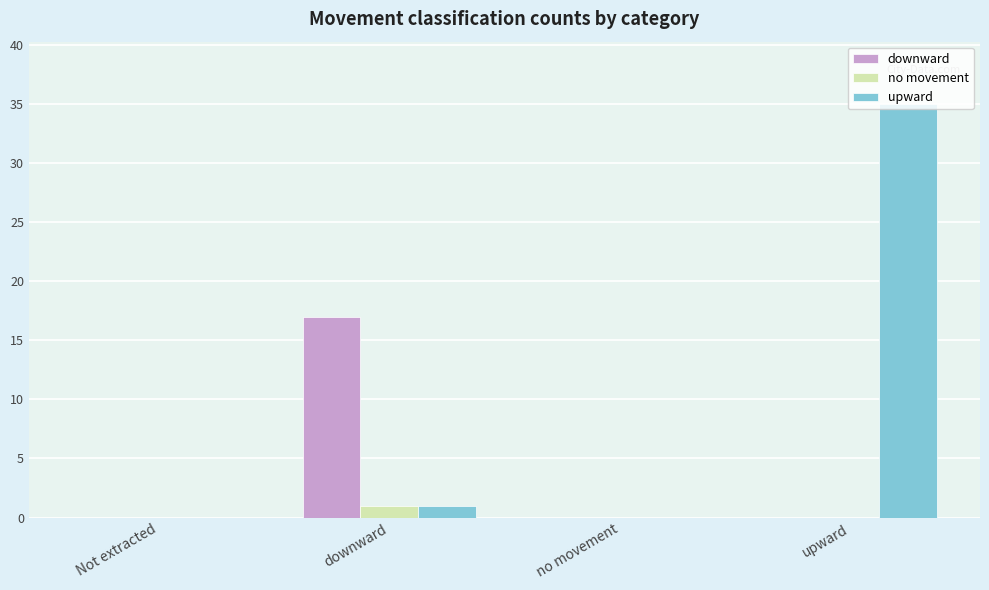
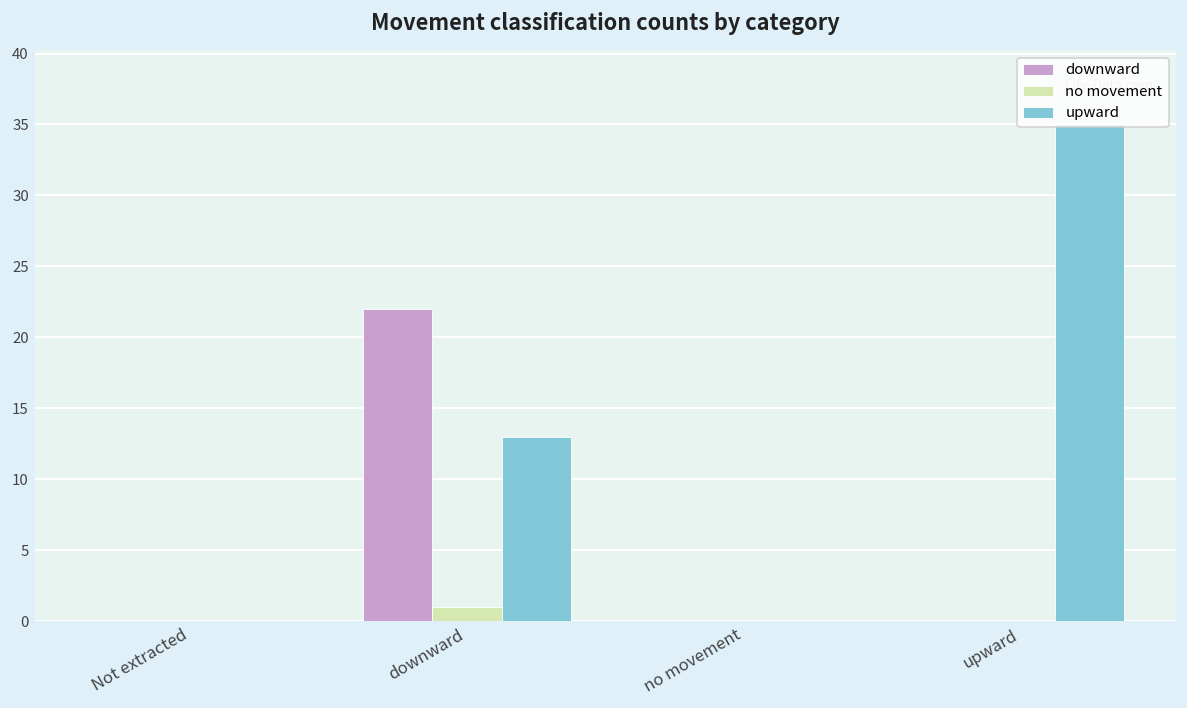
  {
    "downward": {
      "Not extracted": 0,
-     "downward": 17,
+     "downward": 22,
      "no movement": 0,
      "upward": 0
    },
    "no movement": {
      "Not extracted": 0,
      "downward": 1,
      "no movement": 0,
      "upward": 0
    },
    "upward": {
      "Not extracted": 0,
-     "downward": 1,
+     "downward": 13,
      "no movement": 0
    }
  }
